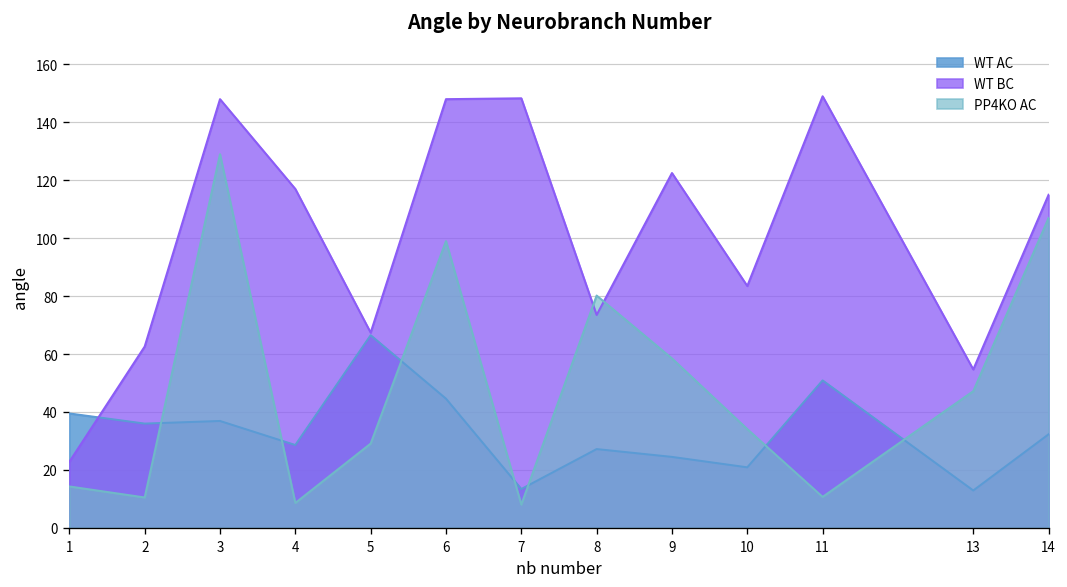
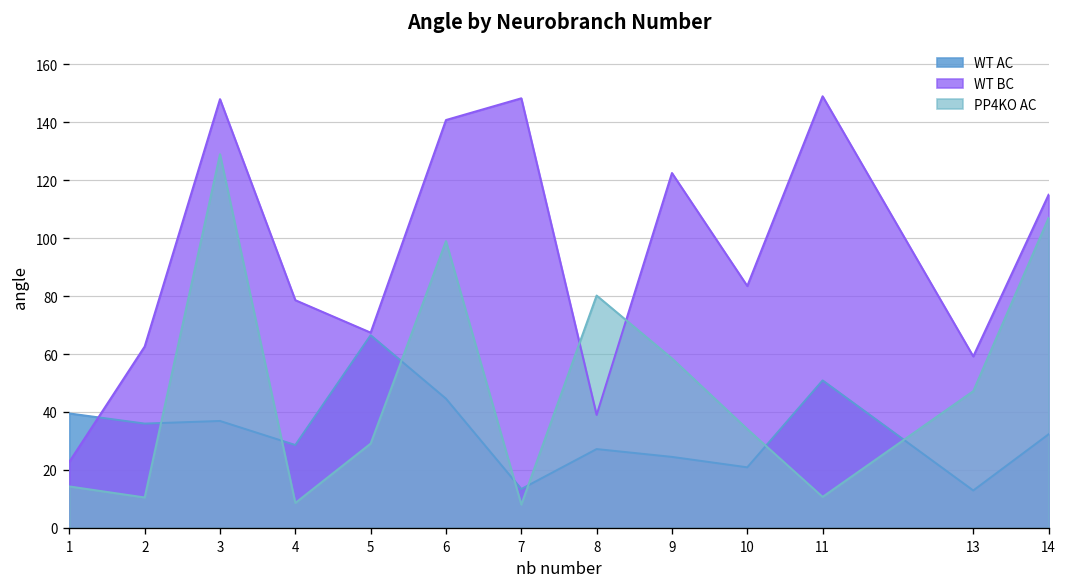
  {
    "WT BC": {
      "1": 23,
      "2": 63,
      "3": 148,
-     "4": 117,
-     "6": 148,
+     "4": 79,
+     "6": 141,
      "7": 148,
-     "8": 74,
+     "8": 39,
      "9": 123,
      "10": 84,
      "11": 149,
-     "13": 55,
+     "13": 59,
      "14": 115
    }
  }
